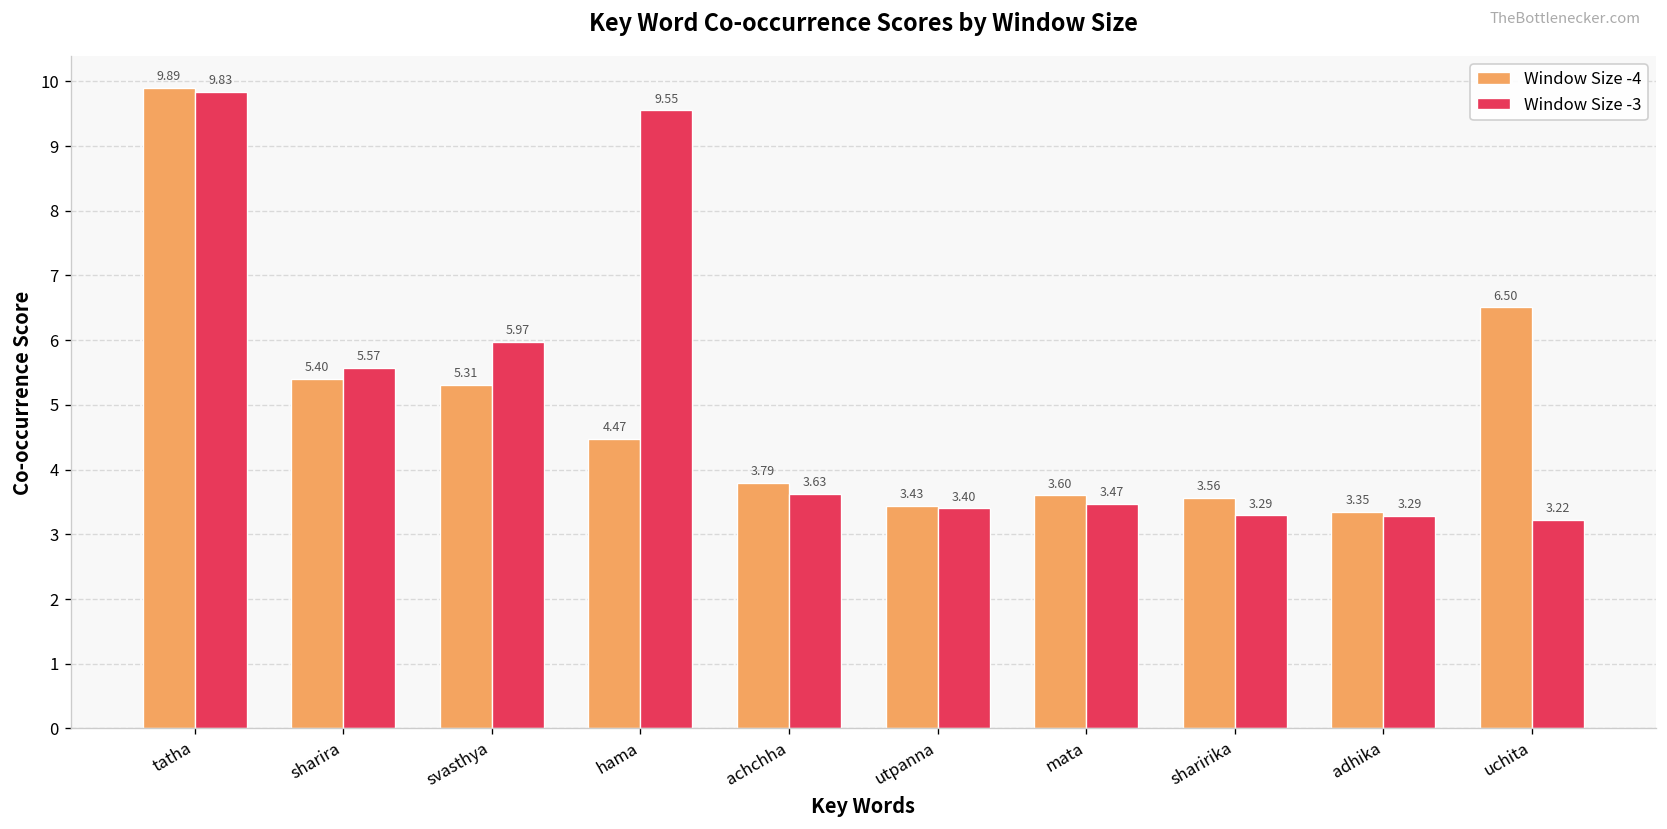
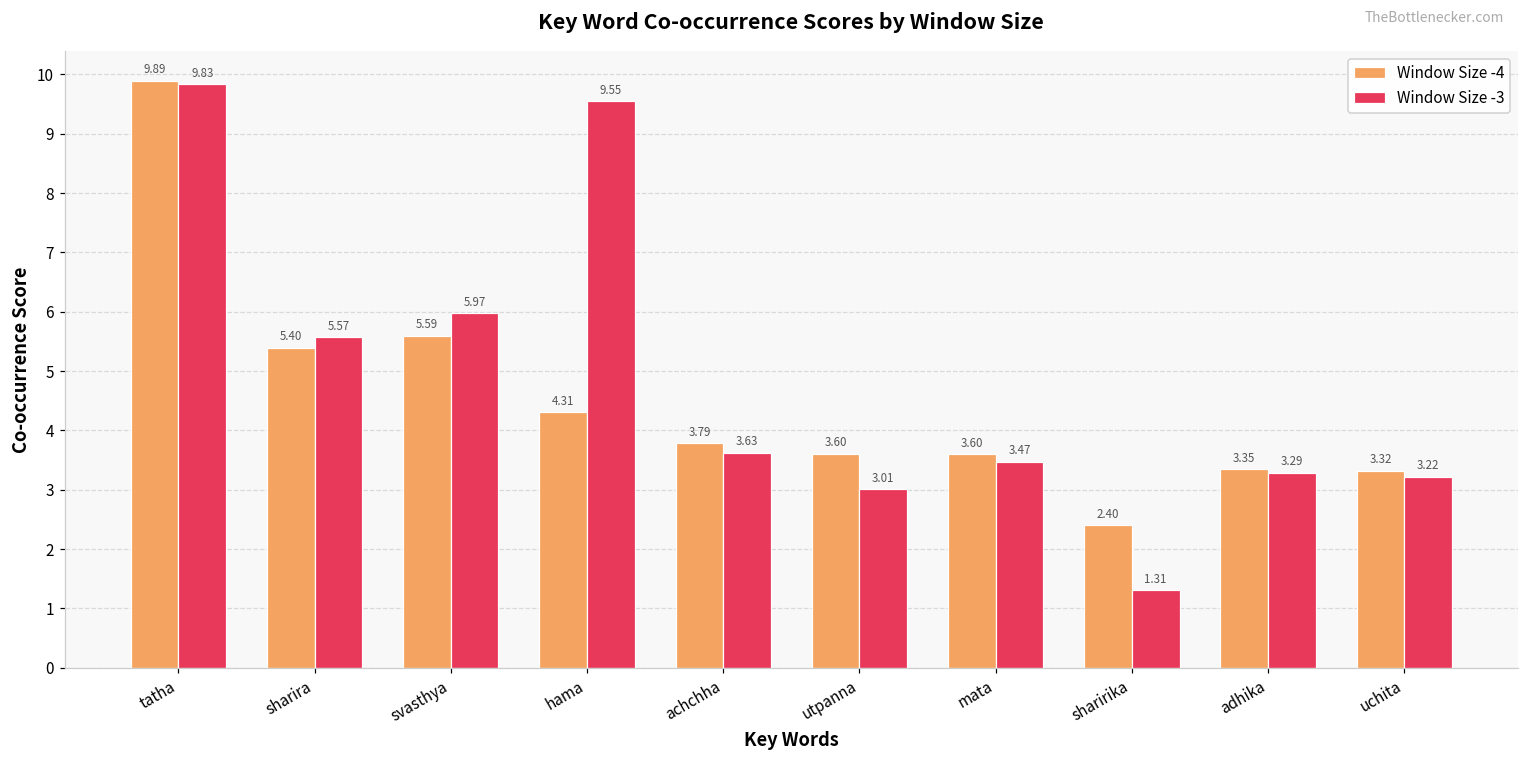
  {
    "Window Size -4": {
      "tatha": 9.89,
      "sharira": 5.40,
-     "svasthya": 5.31,
-     "hama": 4.47,
+     "svasthya": 5.59,
+     "hama": 4.31,
      "achchha": 3.79,
-     "utpanna": 3.43,
+     "utpanna": 3.60,
      "mata": 3.60,
-     "sharirika": 3.56,
+     "sharirika": 2.40,
      "adhika": 3.35,
-     "uchita": 6.50
+     "uchita": 3.32
    },
    "Window Size -3": {
      "tatha": 9.83,
      "sharira": 5.57,
      "svasthya": 5.97,
      "hama": 9.55,
      "achchha": 3.63,
-     "utpanna": 3.40,
+     "utpanna": 3.01,
      "mata": 3.47,
-     "sharirika": 3.29,
+     "sharirika": 1.31,
      "adhika": 3.29,
      "uchita": 3.22
    }
  }
